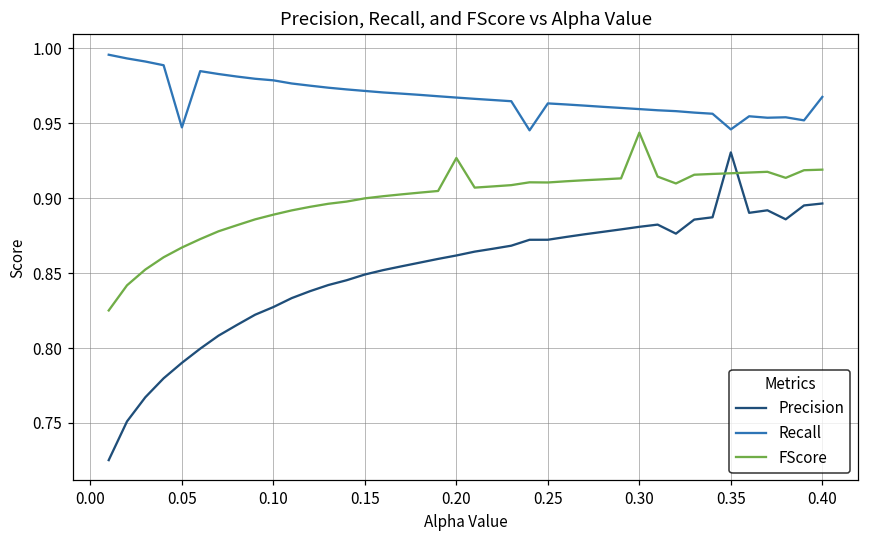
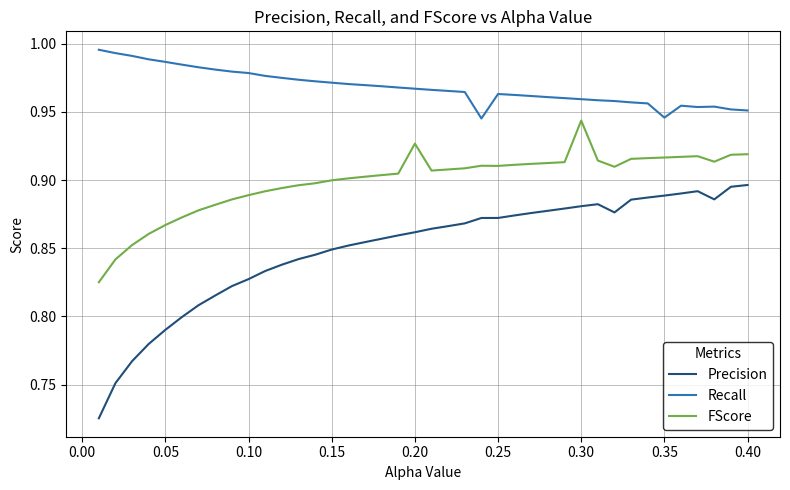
  {
    "Precision": {
      "0.05": 0.790,
      "0.10": 0.827,
      "0.15": 0.849,
      "0.20": 0.862,
      "0.25": 0.872,
      "0.30": 0.881,
-     "0.35": 0.930,
+     "0.35": 0.889,
      "0.40": 0.896
    },
    "Recall": {
-     "0.05": 0.947,
+     "0.05": 0.987,
      "0.10": 0.979,
      "0.15": 0.971,
      "0.20": 0.967,
      "0.25": 0.963,
      "0.30": 0.959,
      "0.35": 0.946,
-     "0.40": 0.967
+     "0.40": 0.951
    },
    "FScore": {
      "0.05": 0.867,
      "0.10": 0.889,
      "0.15": 0.900,
      "0.20": 0.927,
      "0.25": 0.910,
      "0.30": 0.944,
      "0.35": 0.917,
      "0.40": 0.919
    }
  }
